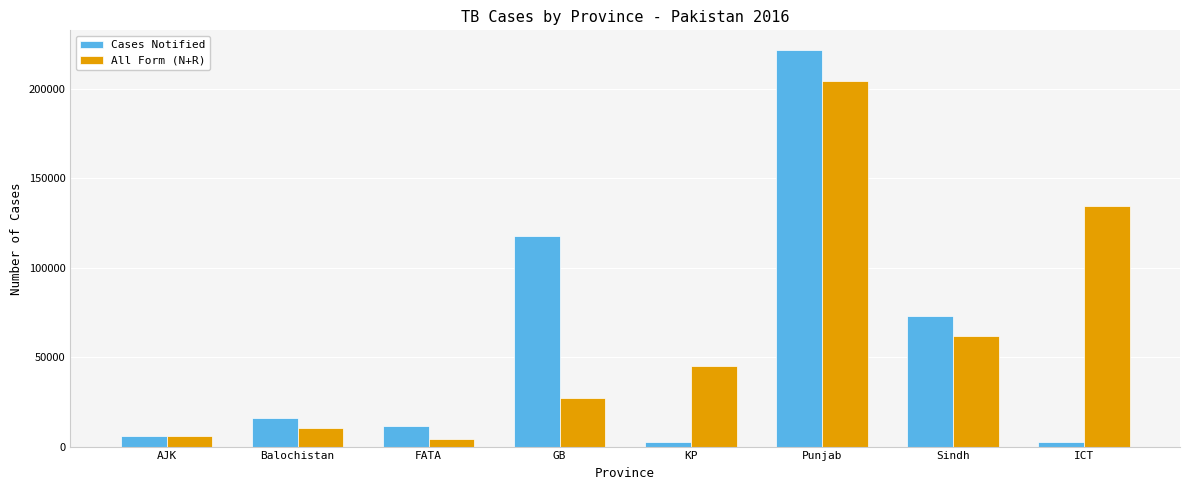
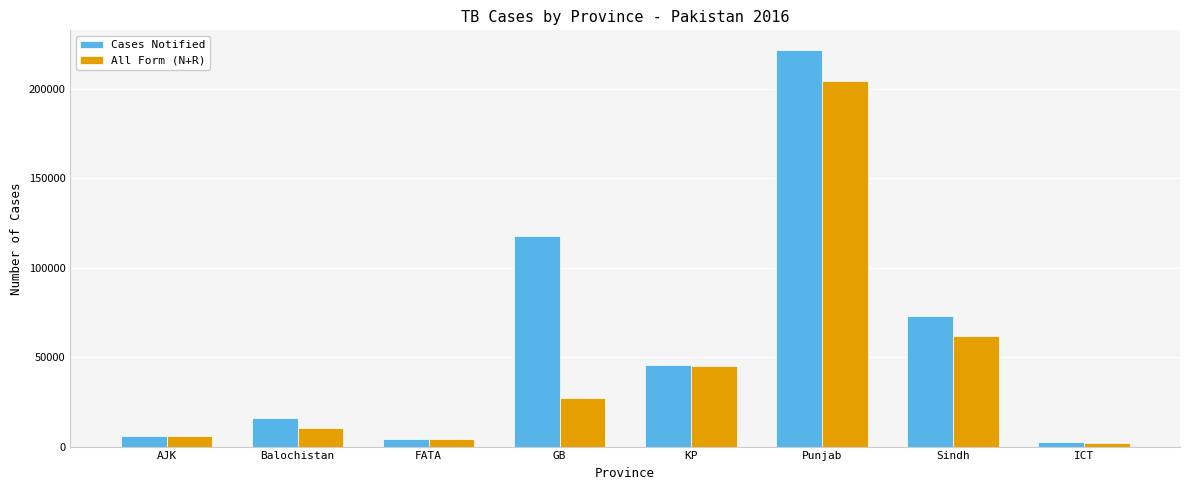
  {
    "Cases Notified": {
      "AJK": 6000,
      "Balochistan": 16000,
-     "FATA": 11000,
+     "FATA": 4000,
      "GB": 118000,
-     "KP": 2000,
+     "KP": 45000,
      "Punjab": 222000,
      "Sindh": 73000,
      "ICT": 2000
    },
    "All Form (N+R)": {
      "AJK": 6000,
      "Balochistan": 10000,
      "FATA": 4000,
      "GB": 27000,
      "KP": 45000,
      "Punjab": 204000,
      "Sindh": 62000,
-     "ICT": 135000
+     "ICT": 2000
    }
  }
